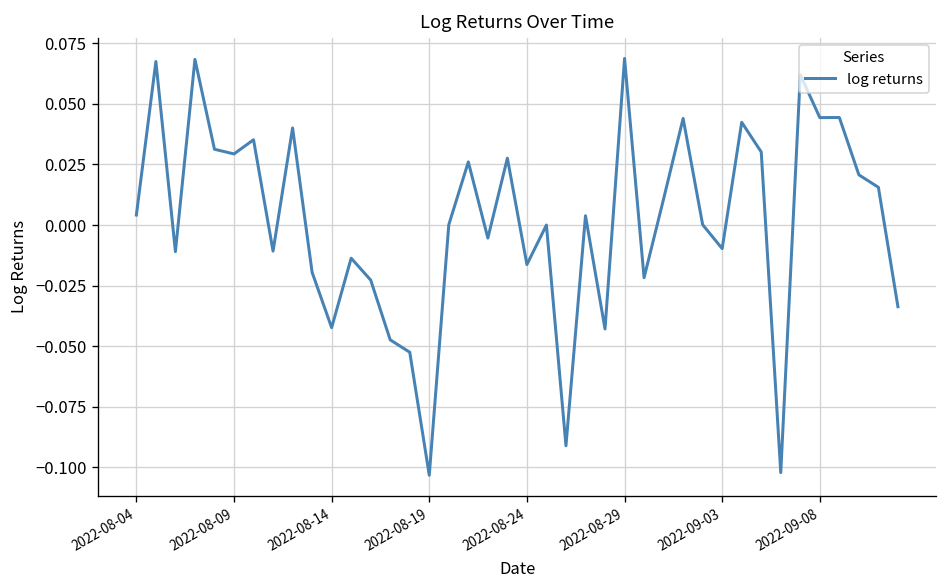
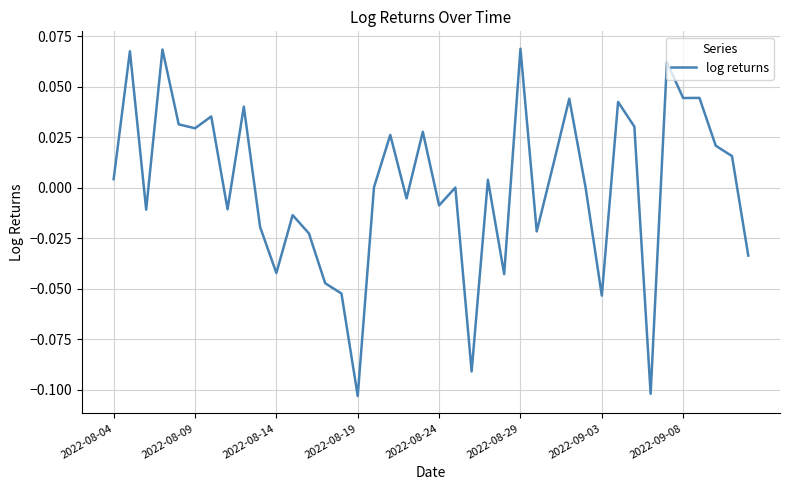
  {
    "2022-08-04": 0.004,
    "2022-08-09": 0.029,
    "2022-08-14": -0.042,
    "2022-08-19": -0.103,
-   "2022-08-24": -0.016,
+   "2022-08-24": -0.009,
    "2022-08-29": 0.069,
-   "2022-09-03": -0.010,
+   "2022-09-03": -0.054,
    "2022-09-08": 0.044
  }
